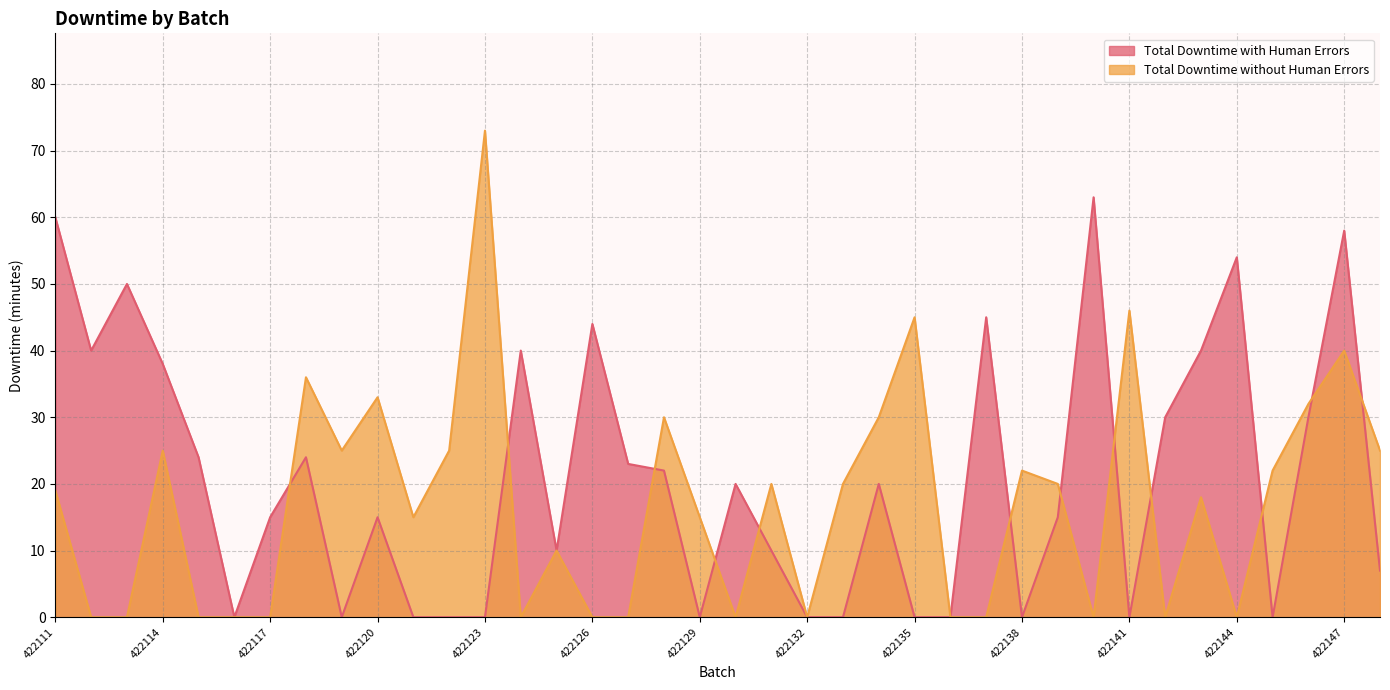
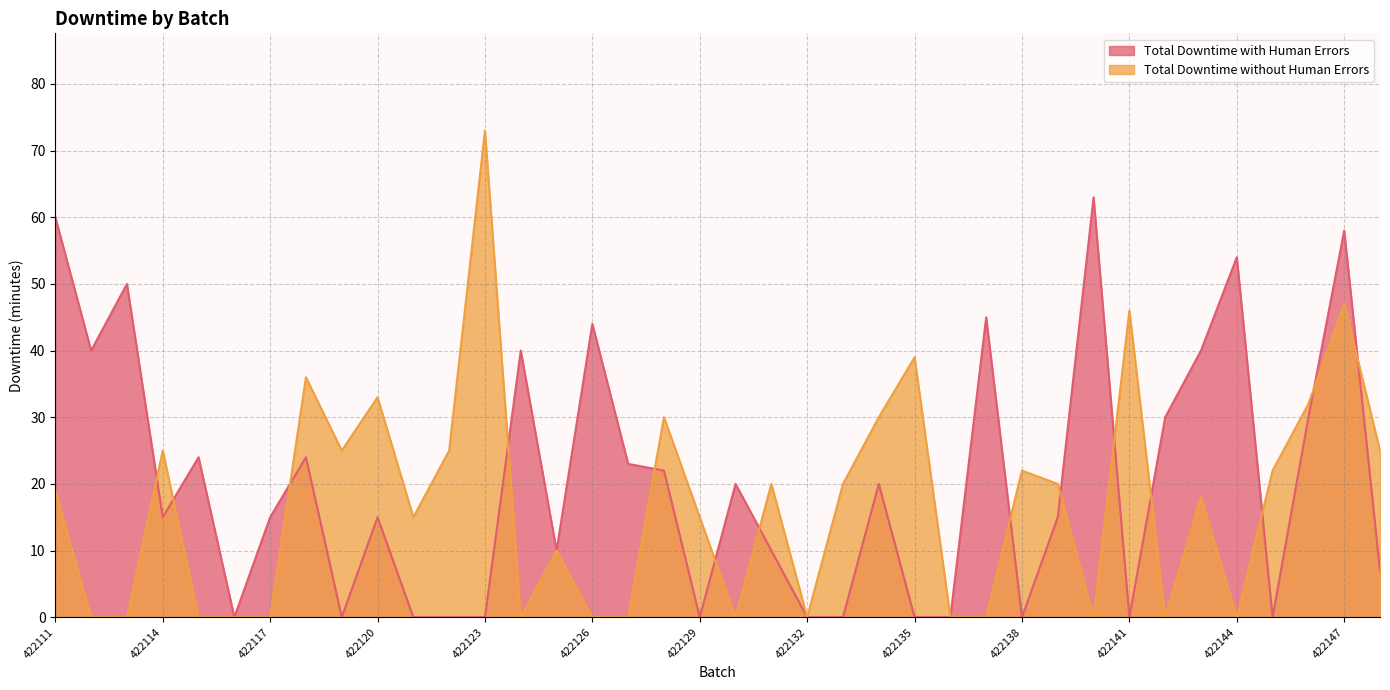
  {
    "Total Downtime with Human Errors": {
      "422111": 60,
-     "422114": 38,
+     "422114": 15,
      "422117": 15,
      "422120": 15,
      "422123": 0,
      "422126": 44,
      "422129": 0,
      "422135": 0,
      "422138": 0,
      "422141": 0,
      "422144": 54,
      "422147": 58
    },
    "Total Downtime without Human Errors": {
      "422111": 19,
      "422114": 25,
      "422117": 0,
      "422120": 33,
      "422123": 73,
      "422126": 0,
      "422129": 15,
-     "422135": 45,
+     "422135": 39,
      "422138": 22,
      "422141": 46,
      "422144": 0,
-     "422147": 40
+     "422147": 47
    }
  }
